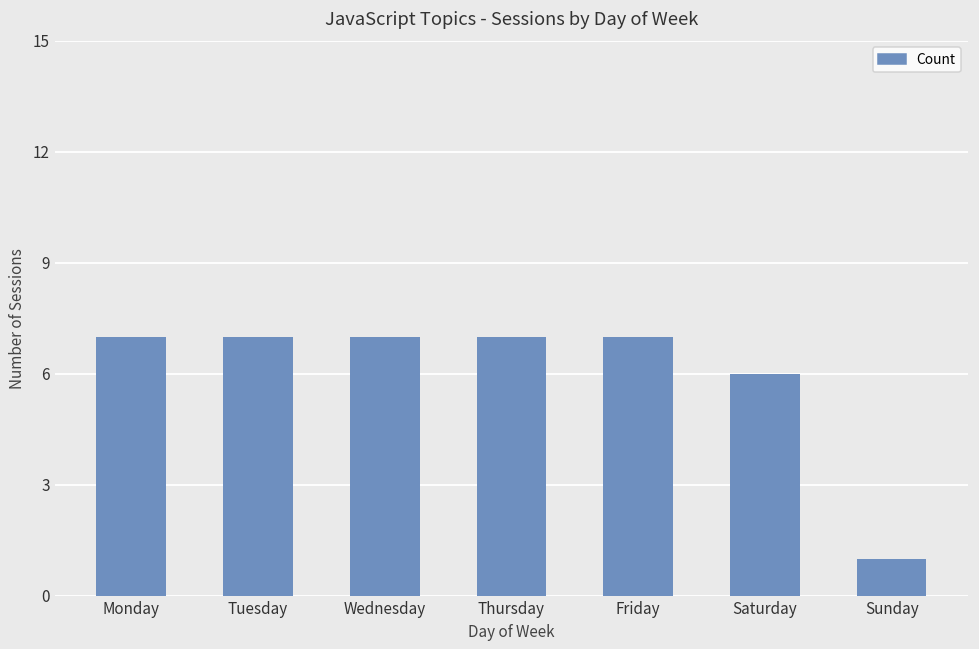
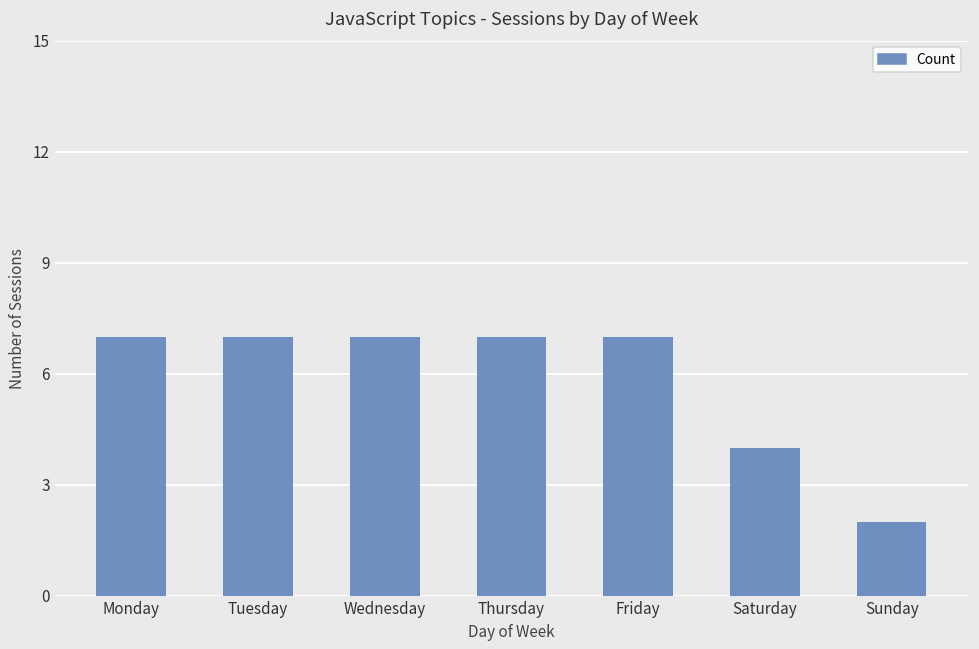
  {
    "Monday": 7,
    "Tuesday": 7,
    "Wednesday": 7,
    "Thursday": 7,
    "Friday": 7,
-   "Saturday": 6,
-   "Sunday": 1
+   "Saturday": 4,
+   "Sunday": 2
  }
